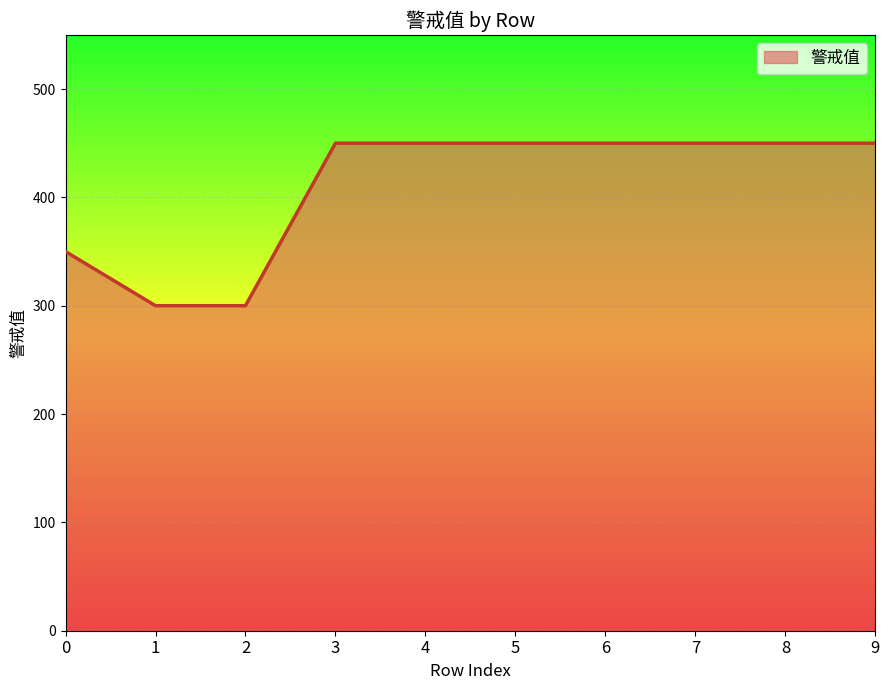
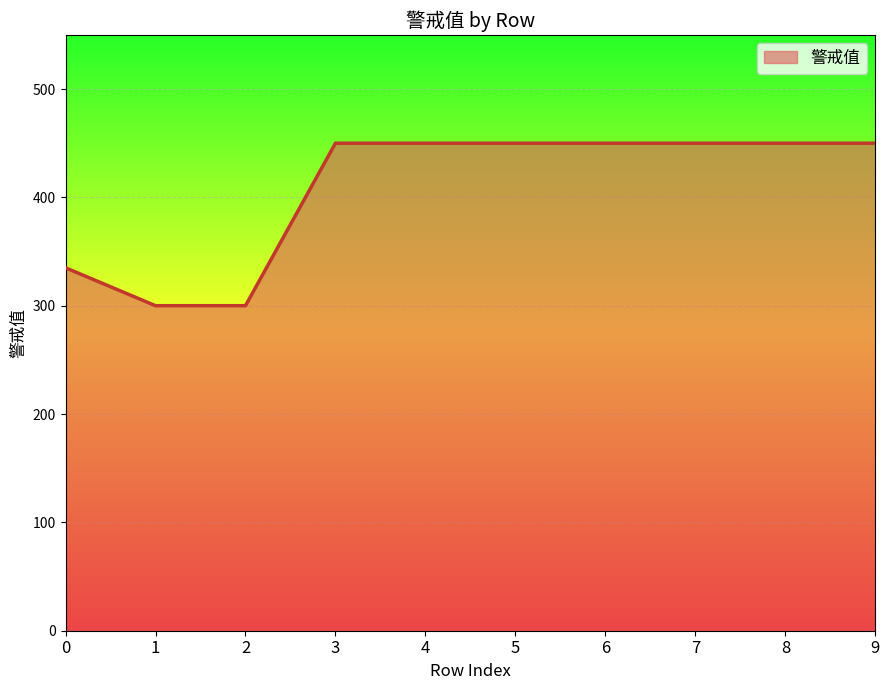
  {
-   "0": 350,
+   "0": 335,
    "1": 300,
    "2": 300,
    "3": 450,
    "4": 450,
    "5": 450,
    "6": 450,
    "7": 450,
    "8": 450,
    "9": 450
  }
